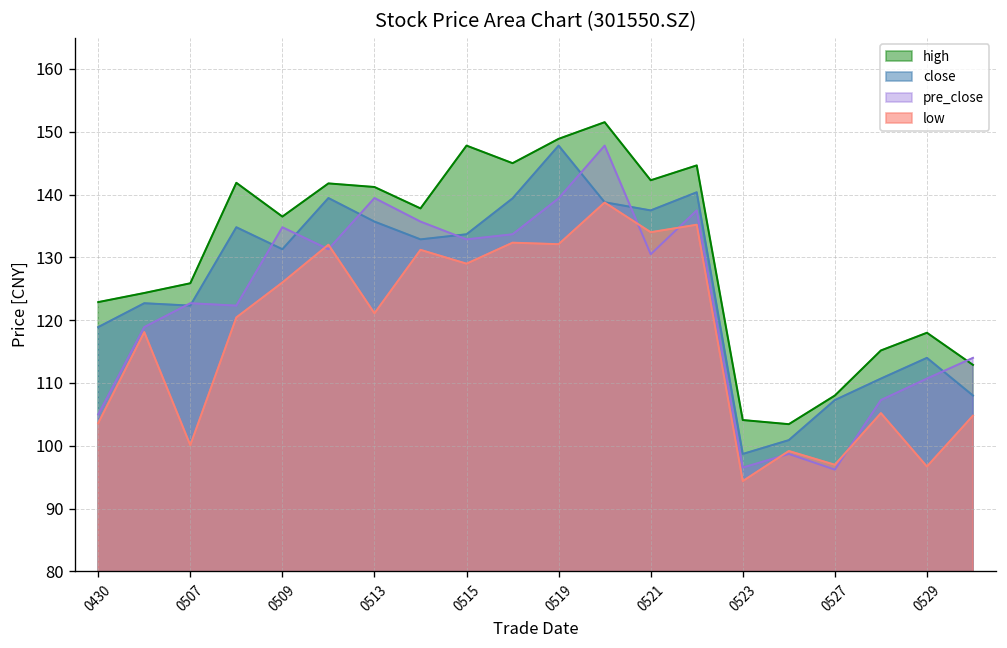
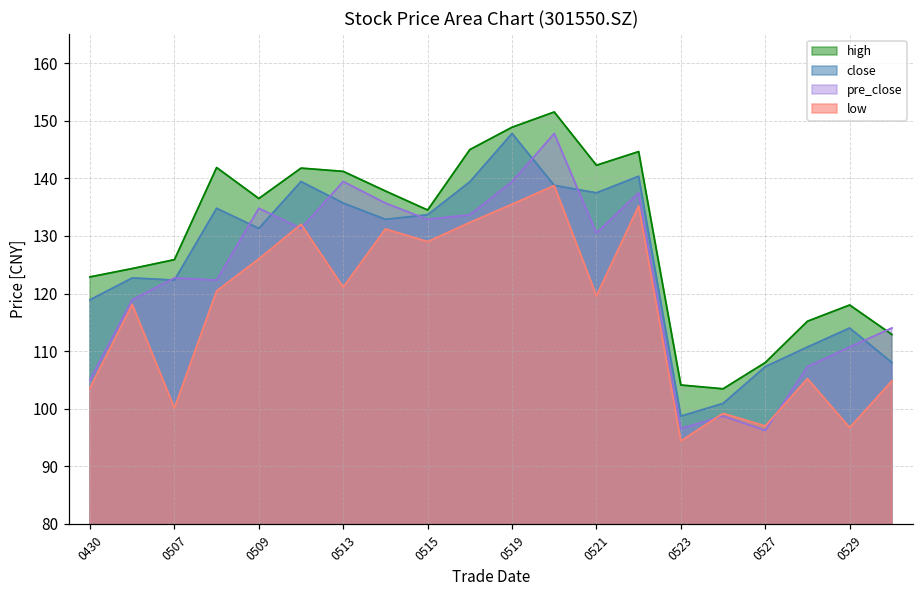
  {
    "high": {
      "0430": 123,
      "0507": 126,
      "0509": 137,
      "0513": 141,
-     "0515": 148,
+     "0515": 135,
      "0519": 149,
      "0521": 142,
      "0523": 104,
      "0527": 108,
      "0529": 118
    },
    "close": {
      "0430": 119,
      "0509": 131,
      "0513": 136,
      "0515": 134,
      "0519": 148,
      "0521": 137,
      "0523": 99,
      "0527": 107,
      "0529": 114
    },
    "pre_close": {
      "0430": 105,
      "0509": 135,
      "0513": 139,
      "0515": 133,
      "0519": 139,
      "0521": 131,
      "0523": 97,
      "0527": 96,
      "0529": 111
    },
    "low": {
      "0430": 104,
      "0507": 100,
      "0509": 126,
      "0513": 121,
      "0515": 129,
-     "0519": 132,
-     "0521": 134,
+     "0519": 136,
+     "0521": 120,
      "0523": 94,
      "0527": 97,
      "0529": 97
    }
  }
